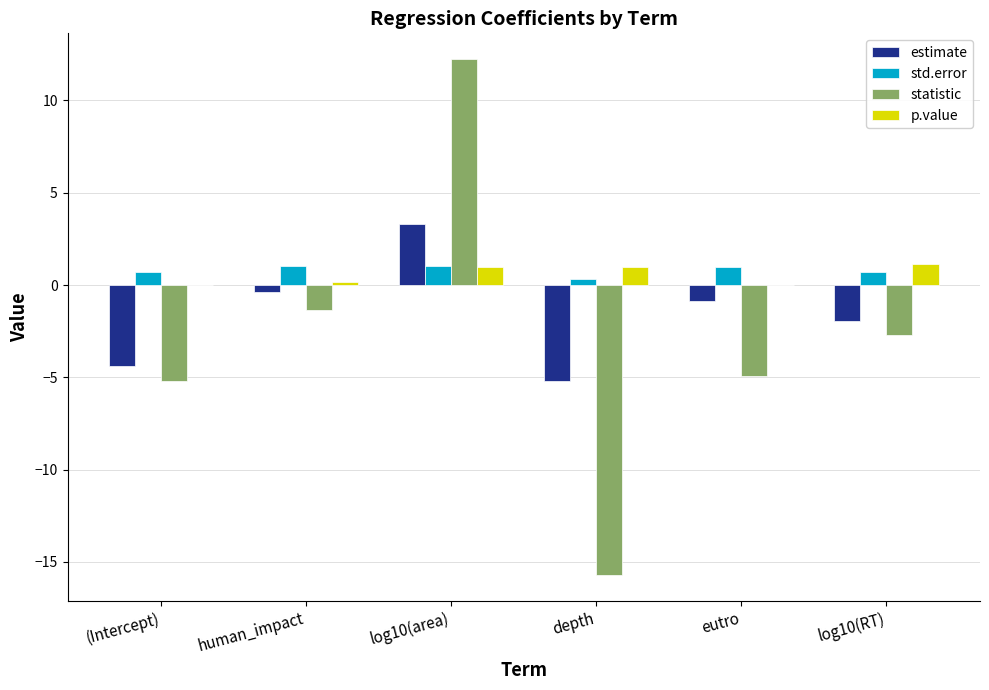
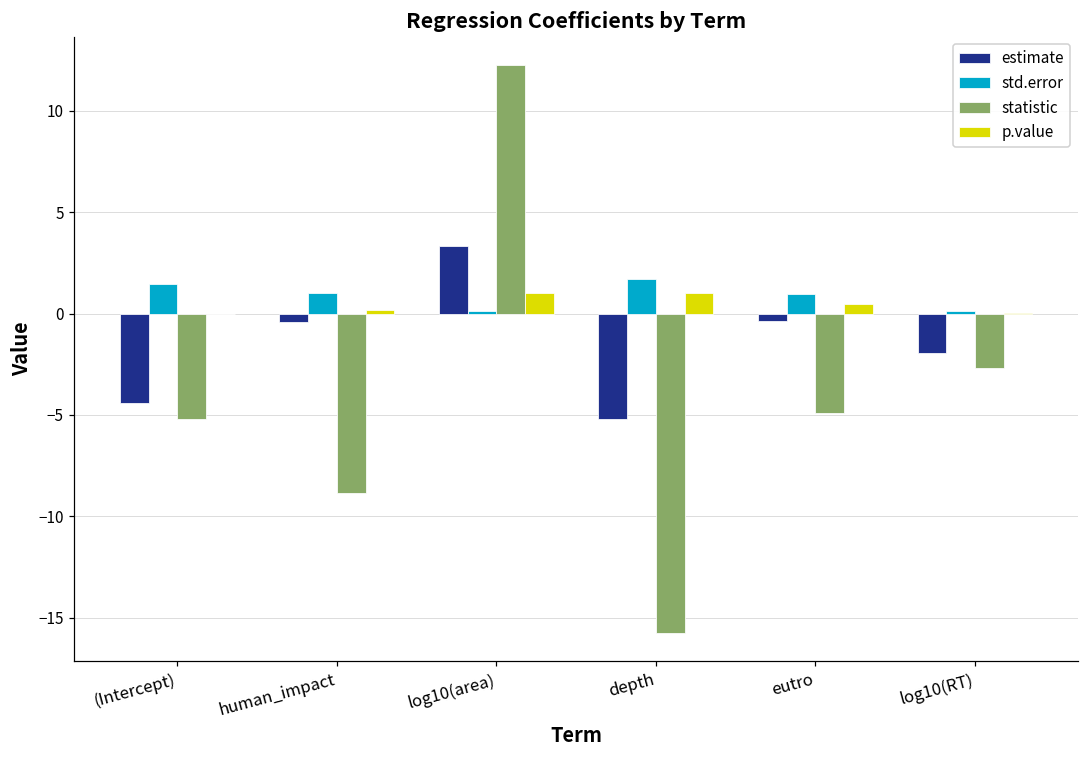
  {
    "estimate": {
      "(Intercept)": -4.4,
      "human_impact": -0.4,
      "log10(area)": 3.3,
      "depth": -5.2,
-     "eutro": -0.9,
+     "eutro": -0.4,
      "log10(RT)": -1.9
    },
    "std.error": {
-     "(Intercept)": 0.7,
+     "(Intercept)": 1.5,
      "human_impact": 1.0,
-     "log10(area)": 1.0,
-     "depth": 0.3,
+     "log10(area)": 0.1,
+     "depth": 1.7,
      "eutro": 1.0,
-     "log10(RT)": 0.7
+     "log10(RT)": 0.1
    },
    "statistic": {
      "(Intercept)": -5.2,
-     "human_impact": -1.4,
+     "human_impact": -8.8,
      "log10(area)": 12.2,
      "depth": -15.7,
      "eutro": -4.9,
      "log10(RT)": -2.7
    },
    "p.value": {
      "human_impact": 0.2,
      "log10(area)": 1.0,
      "depth": 1.0,
-     "eutro": 0.0,
-     "log10(RT)": 1.1
+     "eutro": 0.5,
+     "log10(RT)": 0.0
    }
  }
